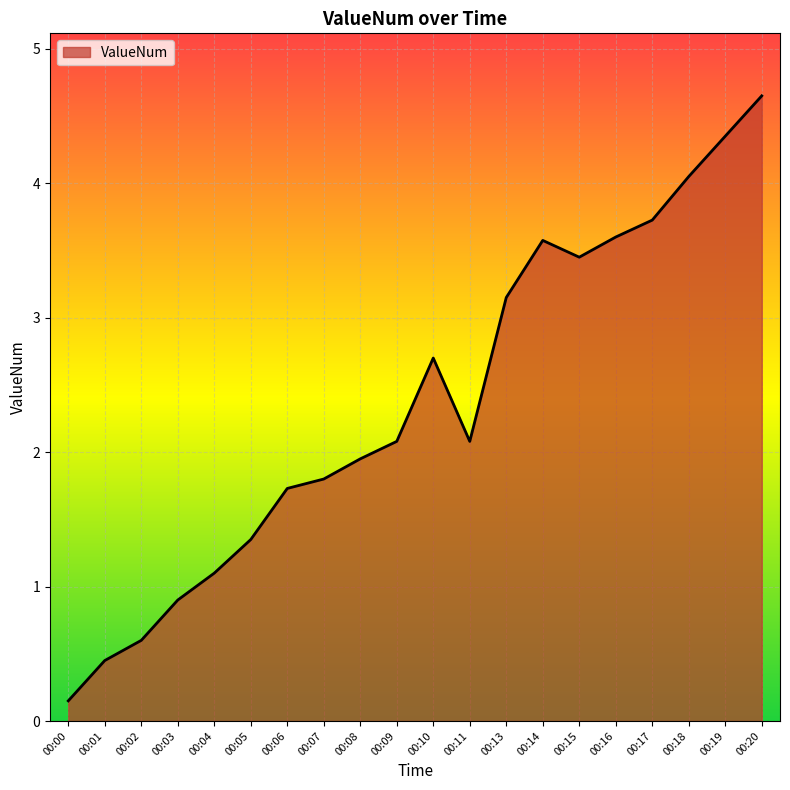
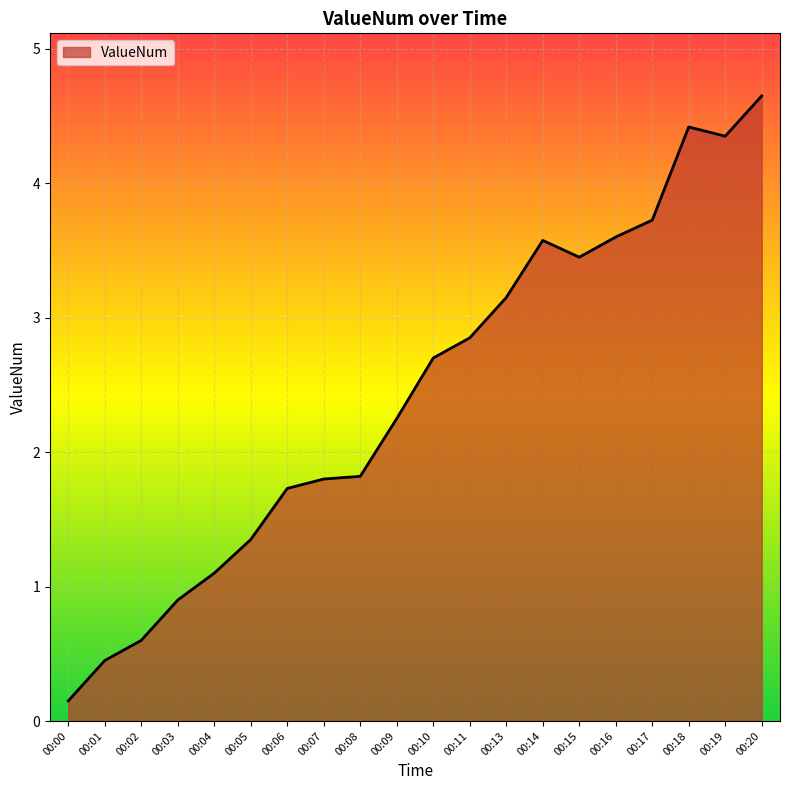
  {
    "00:00": 0.15,
    "00:01": 0.45,
    "00:02": 0.60,
    "00:03": 0.90,
    "00:04": 1.10,
    "00:05": 1.35,
    "00:06": 1.73,
    "00:07": 1.80,
-   "00:08": 1.95,
-   "00:09": 2.08,
+   "00:08": 1.82,
+   "00:09": 2.25,
    "00:10": 2.70,
-   "00:11": 2.08,
+   "00:11": 2.85,
    "00:13": 3.15,
    "00:14": 3.57,
    "00:15": 3.45,
    "00:16": 3.60,
    "00:17": 3.73,
-   "00:18": 4.05,
+   "00:18": 4.42,
    "00:19": 4.35,
    "00:20": 4.65
  }
